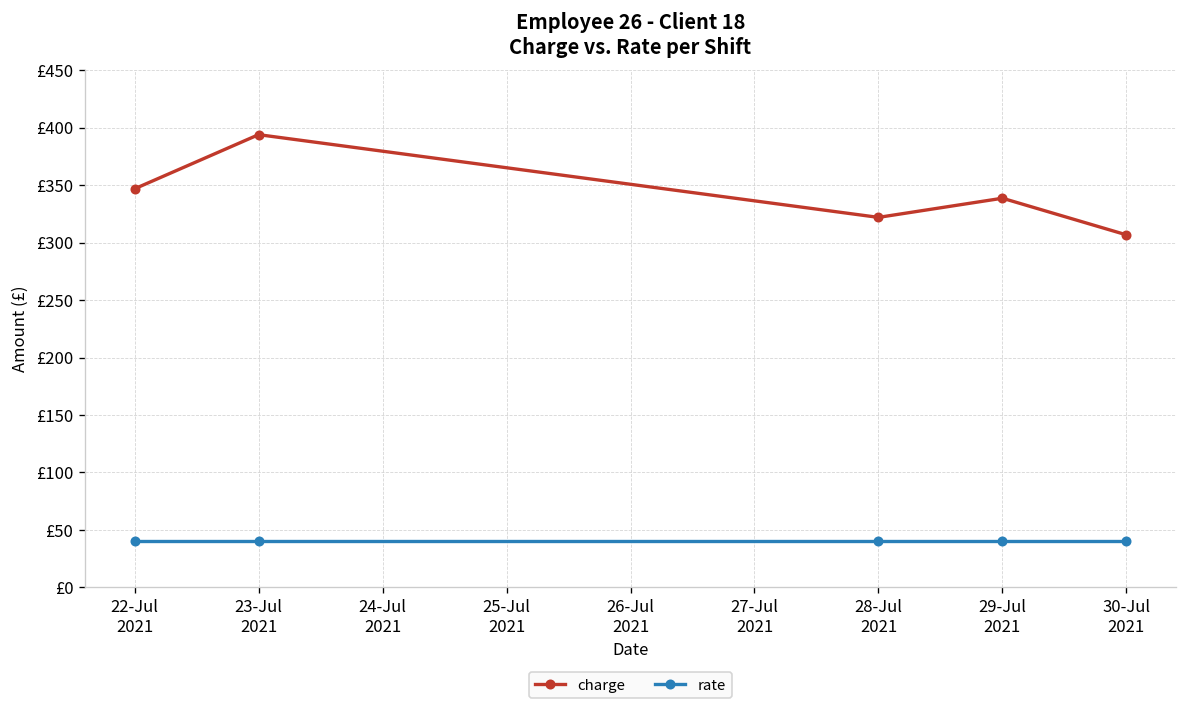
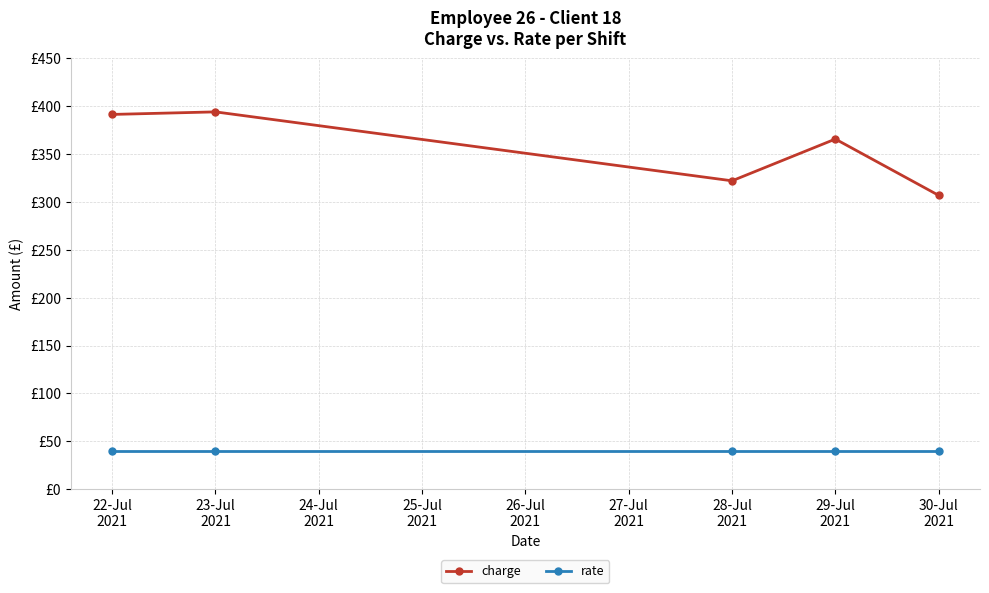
  {
    "charge": {
-     "22-Jul 2021": "£350",
+     "22-Jul 2021": "£390",
      "23-Jul 2021": "£390",
      "28-Jul 2021": "£320",
-     "29-Jul 2021": "£340",
+     "29-Jul 2021": "£370",
      "30-Jul 2021": "£310"
    },
    "rate": {
      "22-Jul 2021": "£40",
      "23-Jul 2021": "£40",
      "28-Jul 2021": "£40",
      "29-Jul 2021": "£40",
      "30-Jul 2021": "£40"
    }
  }
